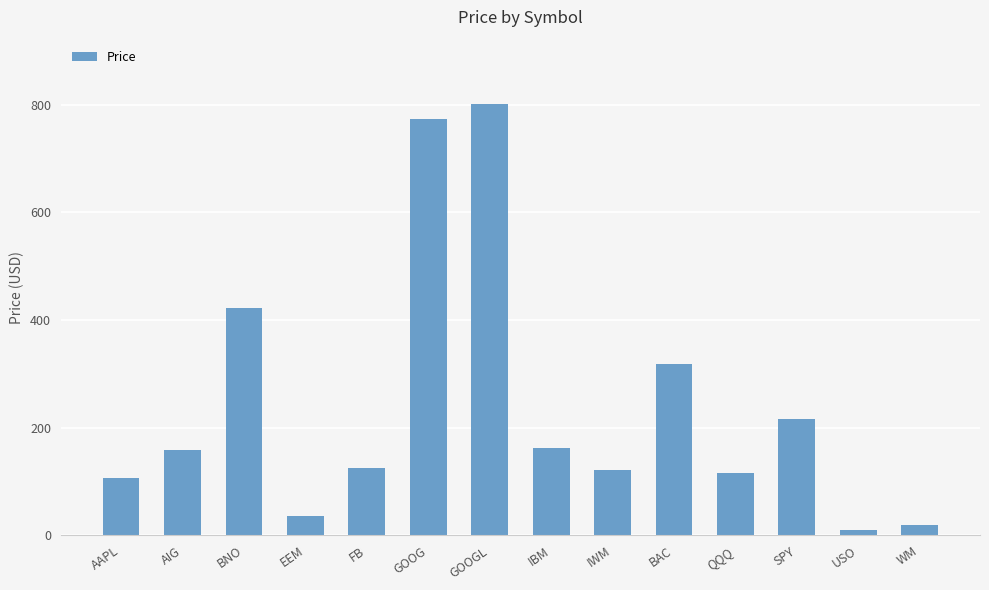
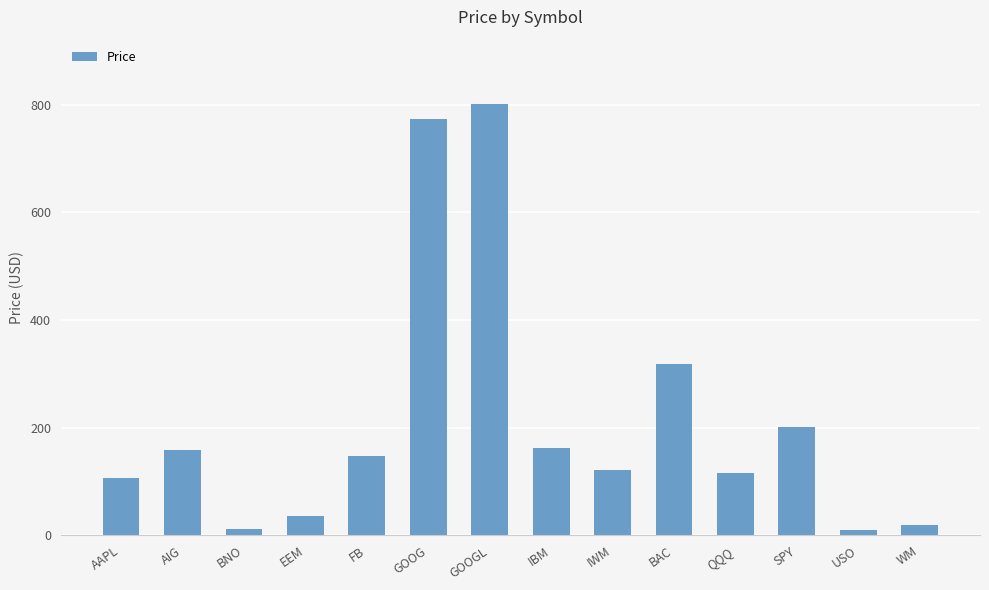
  {
    "AAPL": 110,
    "AIG": 160,
-   "BNO": 420,
+   "BNO": 10,
    "EEM": 40,
-   "FB": 120,
+   "FB": 150,
    "GOOG": 770,
    "GOOGL": 800,
    "IBM": 160,
    "IWM": 120,
    "BAC": 320,
    "QQQ": 120,
-   "SPY": 220,
+   "SPY": 200,
    "USO": 10,
    "WM": 20
  }
